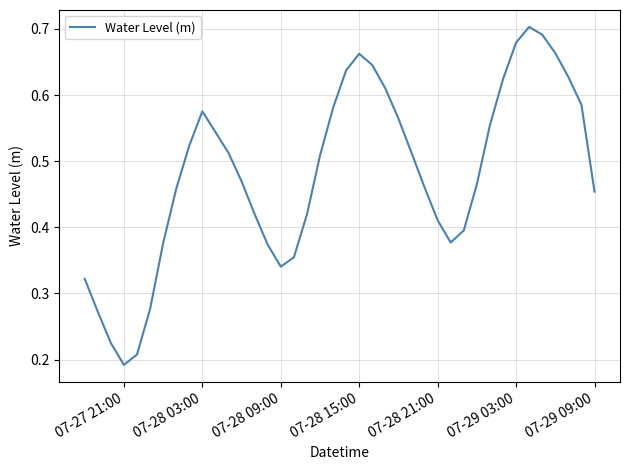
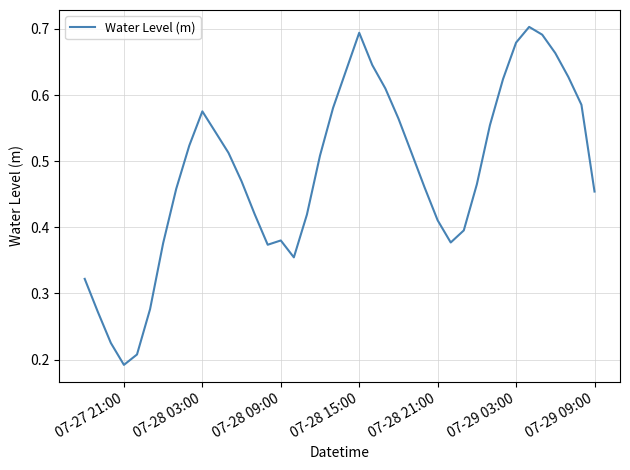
  {
    "07-27 21:00": 0.19,
    "07-28 03:00": 0.58,
-   "07-28 09:00": 0.34,
-   "07-28 15:00": 0.66,
+   "07-28 09:00": 0.38,
+   "07-28 15:00": 0.69,
    "07-28 21:00": 0.41,
    "07-29 03:00": 0.68,
    "07-29 09:00": 0.45
  }
